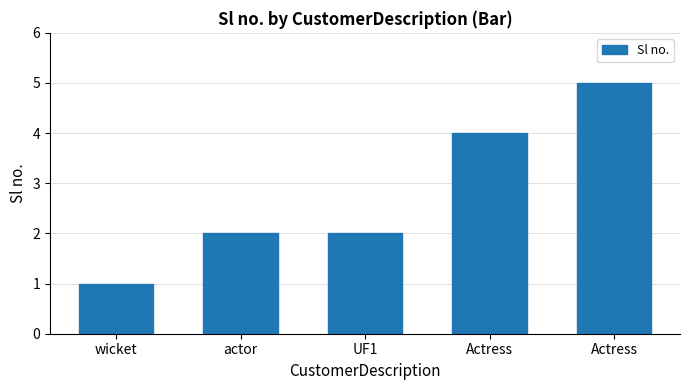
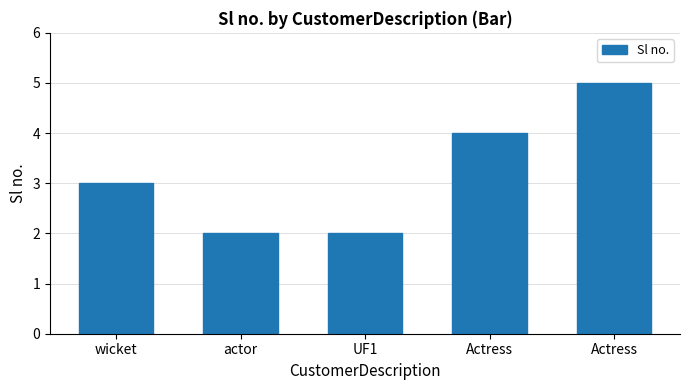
  {
-   "wicket": 1,
+   "wicket": 3,
    "actor": 2,
    "UF1": 2
  }
